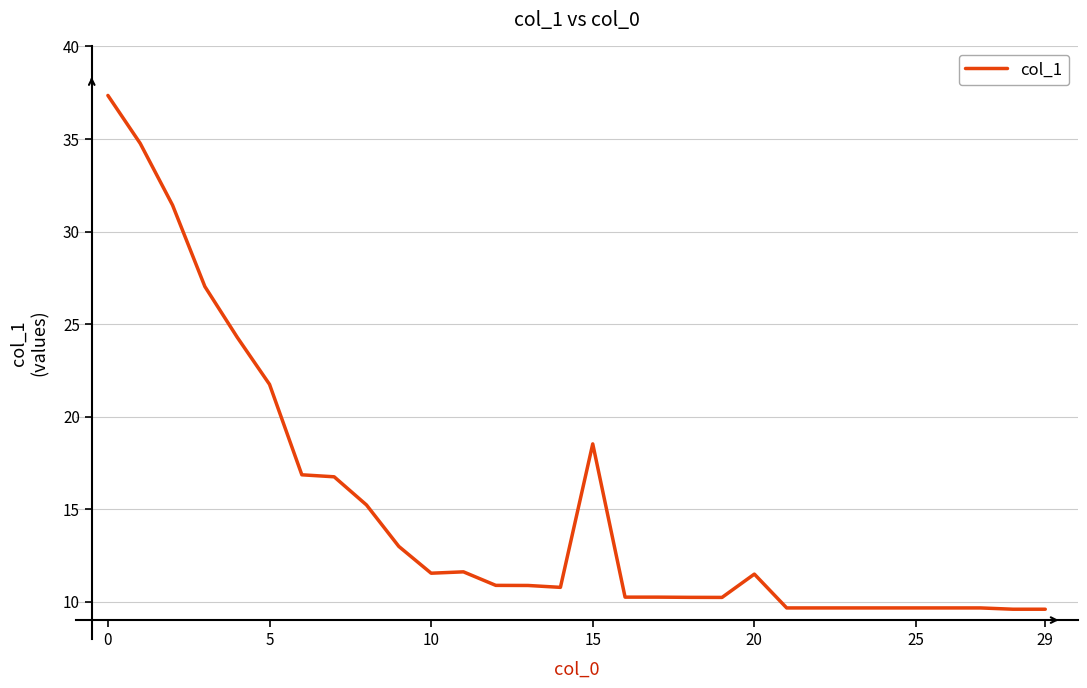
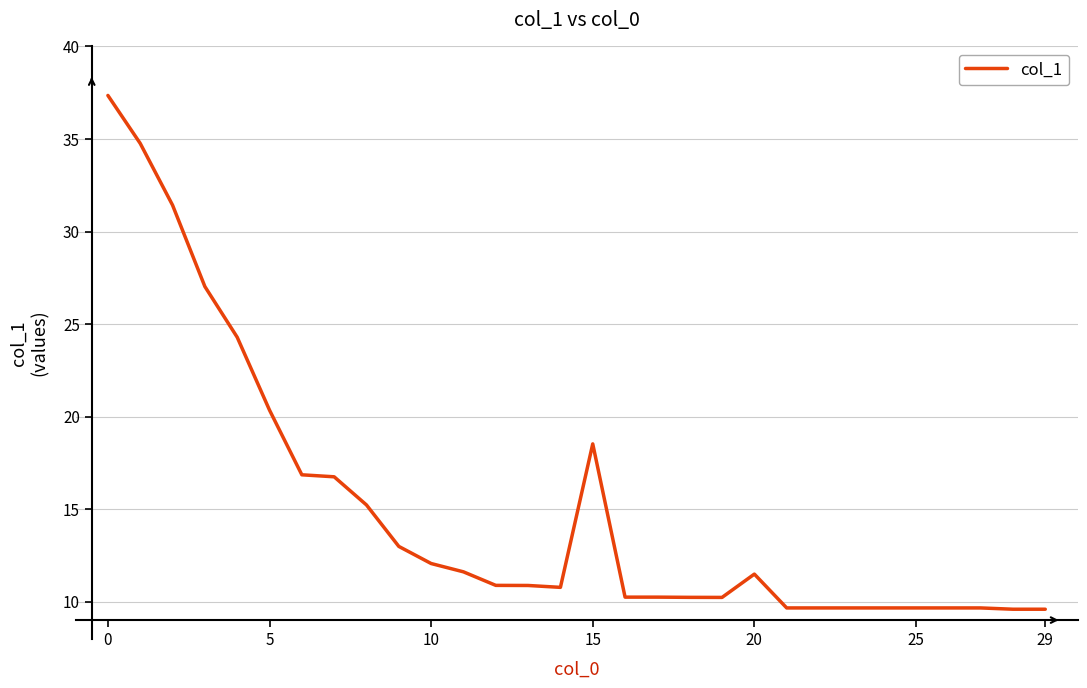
  {
    "0": 37.4,
-   "5": 21.7,
-   "10": 11.5,
+   "5": 20.3,
+   "10": 12.1,
    "15": 18.5,
    "20": 11.5,
    "25": 9.7,
    "29": 9.6
  }
